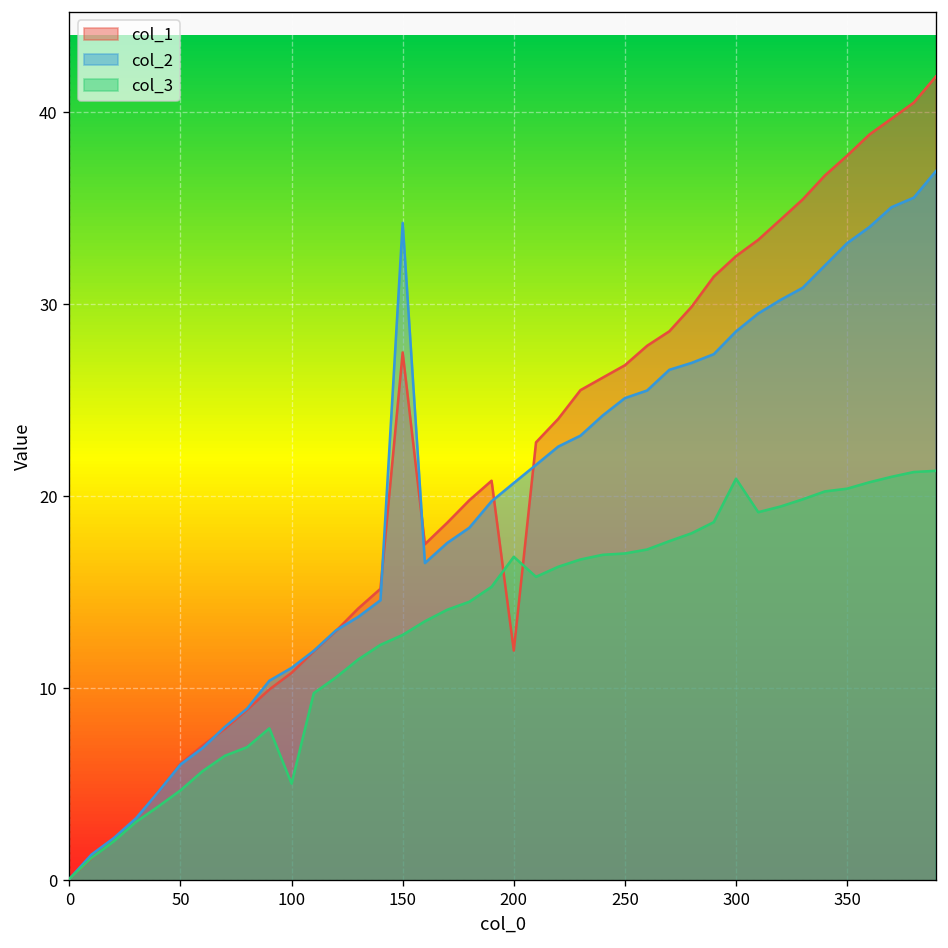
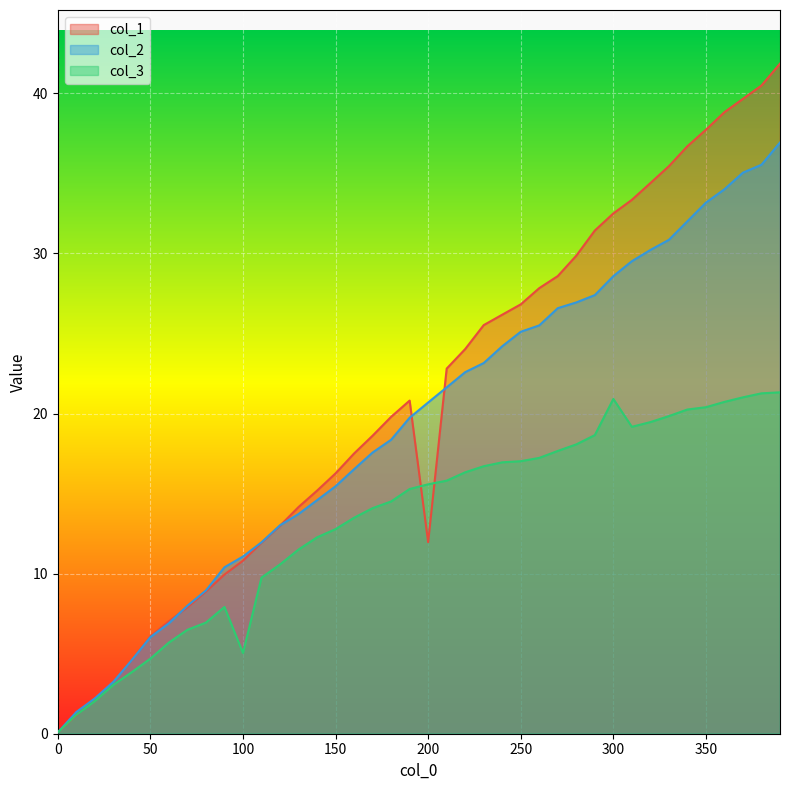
  {
    "col_1": {
      "100": 10.8,
-     "150": 27.5,
+     "150": 16.3,
      "200": 12.0,
      "250": 26.8,
      "300": 32.5,
      "350": 37.7
    },
    "col_2": {
      "100": 11.1,
-     "150": 34.2,
+     "150": 15.5,
      "200": 20.7,
      "250": 25.1,
      "300": 28.6,
      "350": 33.2
    },
    "col_3": {
      "50": 4.7,
      "100": 5.0,
      "150": 12.8,
-     "200": 16.9,
+     "200": 15.6,
      "250": 17.0,
      "300": 20.9,
      "350": 20.4
    }
  }
